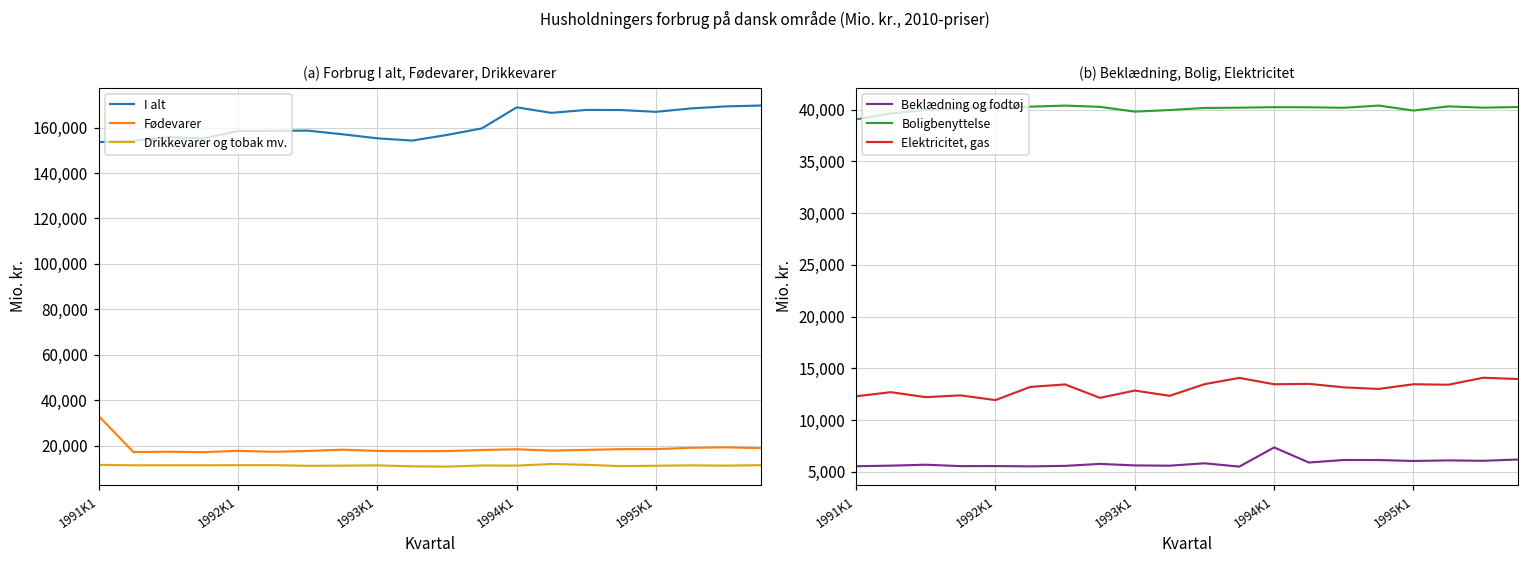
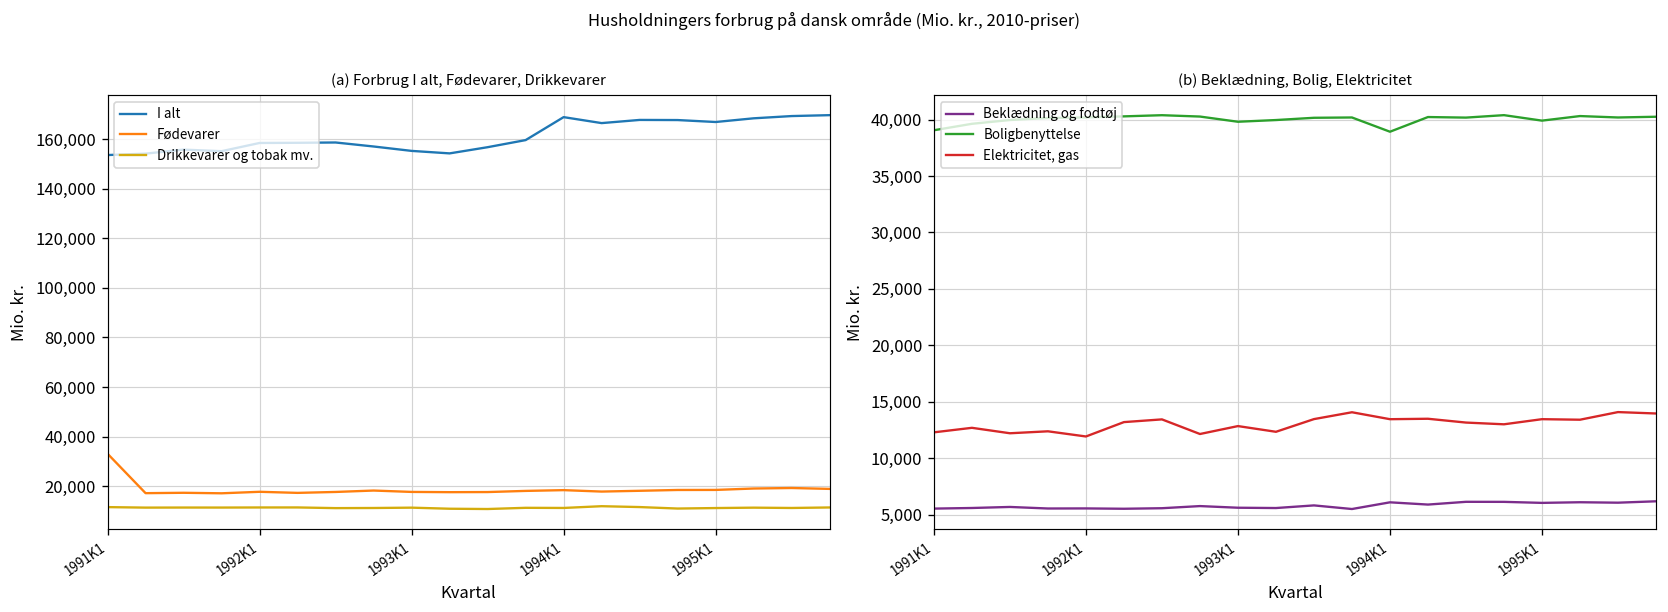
  {
    "(a) Forbrug I alt, Fødevarer, Drikkevarer": {
      "I alt": {
        "1991K1": "154,000",
        "1993K1": "155,000",
        "1994K1": "169,000",
        "1995K1": "167,000"
      },
      "Fødevarer": {
        "1991K1": "33,000",
        "1992K1": "18,000",
        "1993K1": "18,000",
        "1994K1": "18,000",
        "1995K1": "19,000"
      },
      "Drikkevarer og tobak mv.": {
        "1991K1": "12,000",
        "1992K1": "11,000",
        "1993K1": "11,000",
        "1994K1": "11,000",
        "1995K1": "11,000"
      }
    },
    "(b) Beklædning, Bolig, Elektricitet": {
      "Beklædning og fodtøj": {
        "1991K1": "6,000",
        "1992K1": "6,000",
        "1993K1": "6,000",
-       "1994K1": "7,000",
+       "1994K1": "6,000",
        "1995K1": "6,000"
      },
      "Boligbenyttelse": {
        "1991K1": "39,000",
        "1993K1": "40,000",
-       "1994K1": "40,000",
+       "1994K1": "39,000",
        "1995K1": "40,000"
      },
      "Elektricitet, gas": {
        "1991K1": "12,000",
        "1992K1": "12,000",
        "1993K1": "13,000",
        "1994K1": "13,000",
        "1995K1": "13,000"
      }
    }
  }
